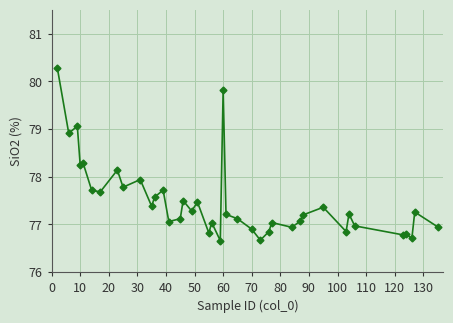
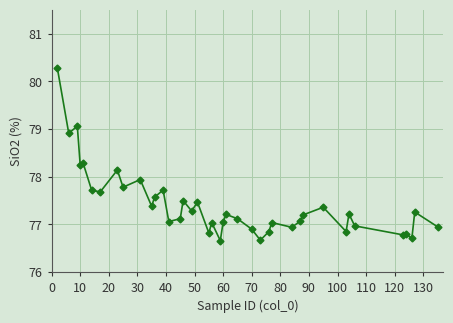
  {
    "10": 78.3,
-   "60": 79.8,
+   "60": 77.1,
    "70": 76.9
  }
